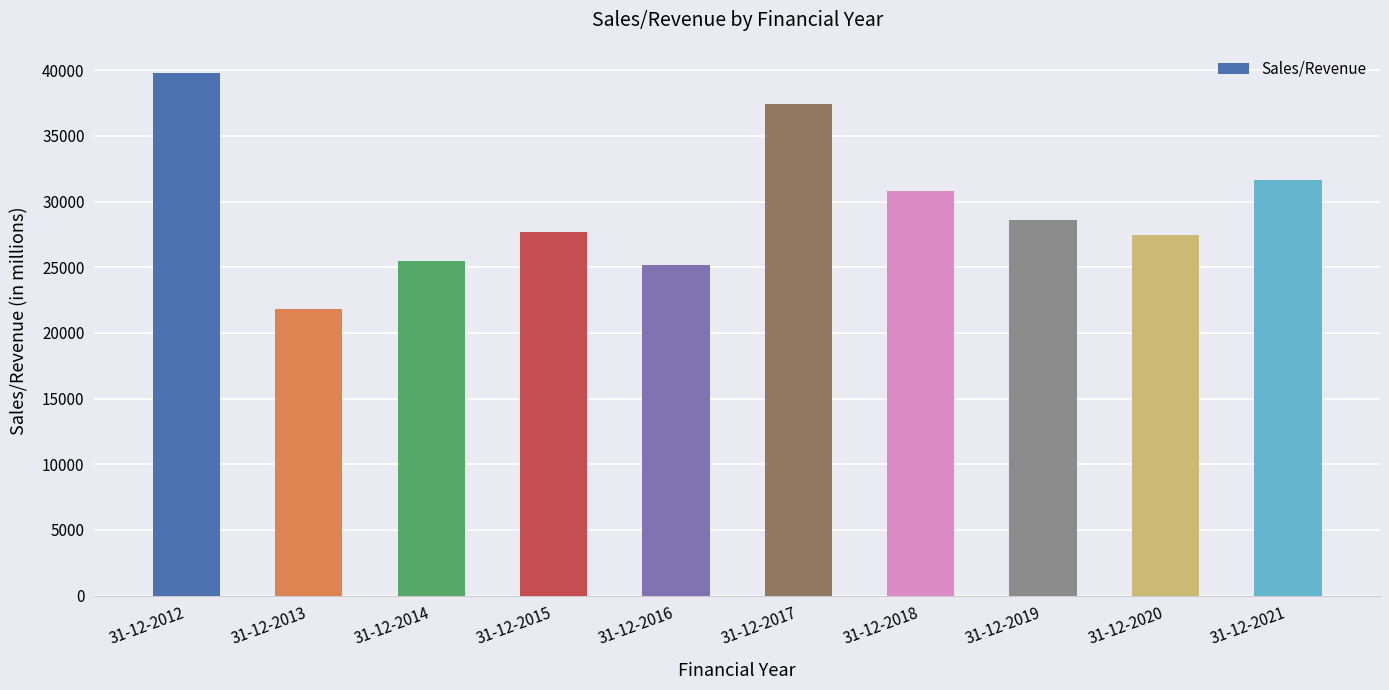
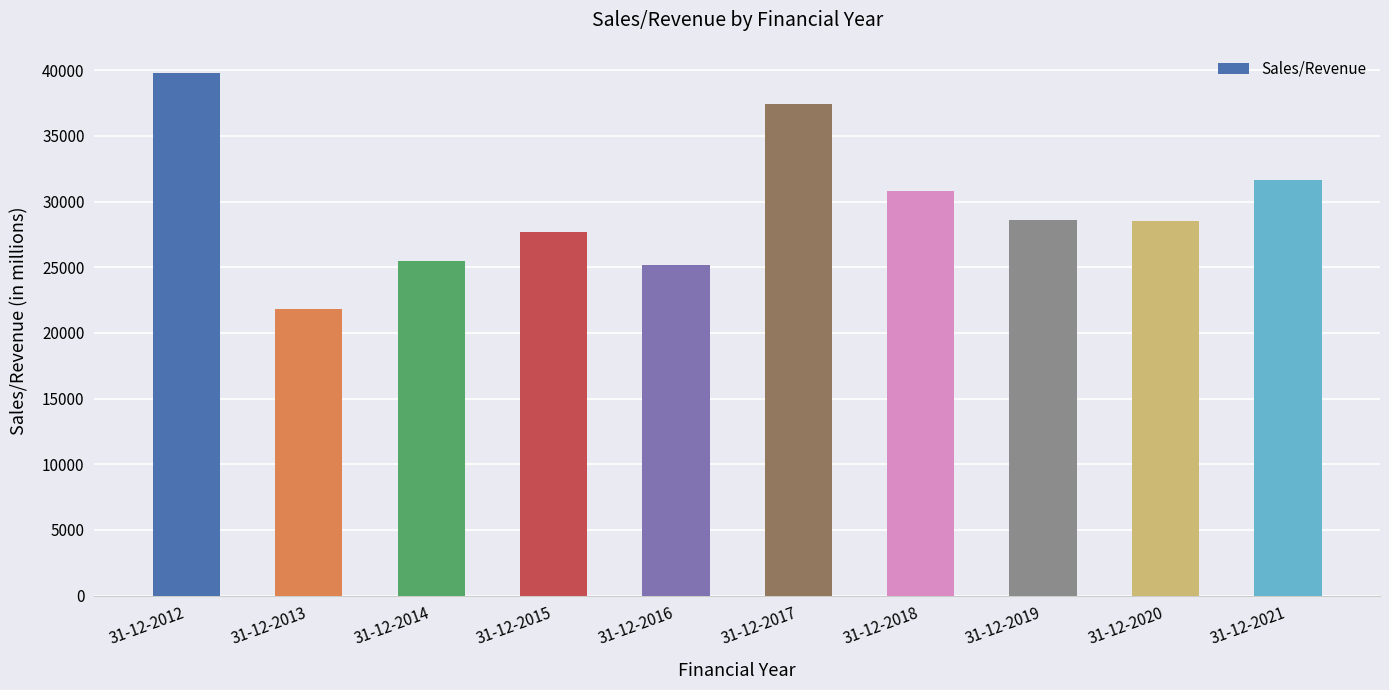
  {
    "31-12-2012": 39800,
    "31-12-2013": 21800,
    "31-12-2014": 25400,
    "31-12-2015": 27700,
    "31-12-2016": 25200,
    "31-12-2017": 37400,
    "31-12-2018": 30800,
    "31-12-2019": 28600,
-   "31-12-2020": 27400,
+   "31-12-2020": 28500,
    "31-12-2021": 31700
  }
